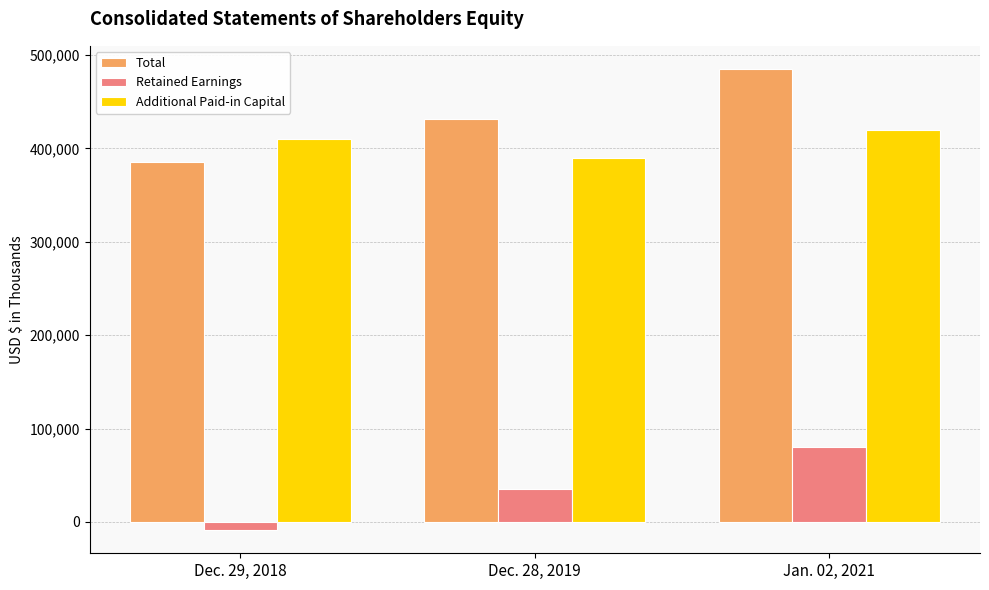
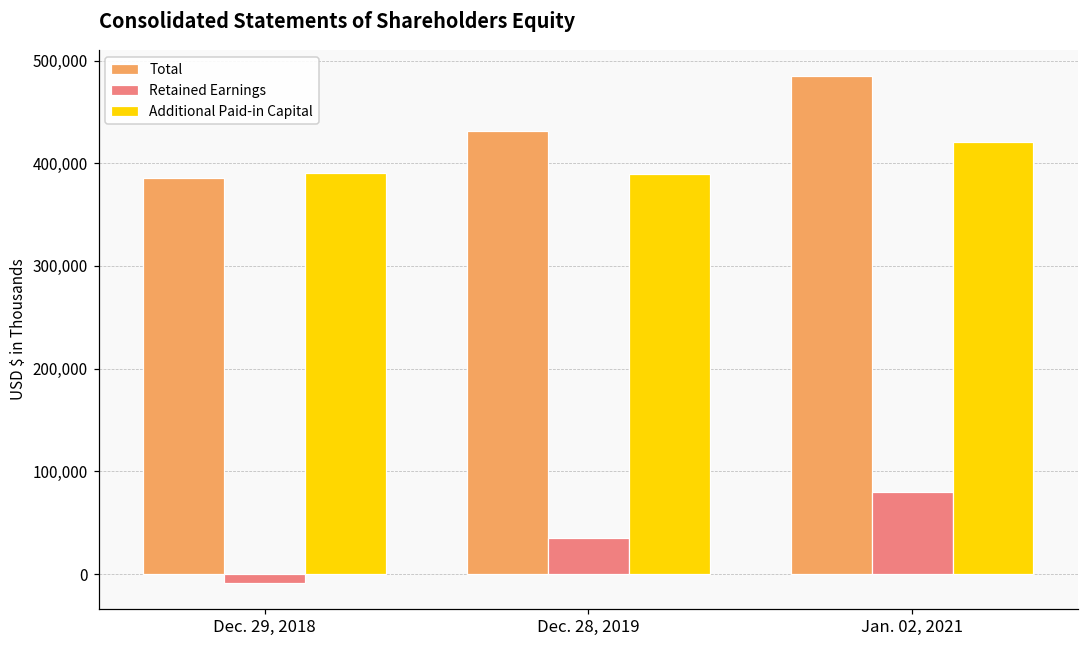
  {
    "Additional Paid-in Capital": {
-     "Dec. 29, 2018": "410,000",
+     "Dec. 29, 2018": "390,000",
      "Dec. 28, 2019": "390,000",
      "Jan. 02, 2021": "420,000"
    }
  }
